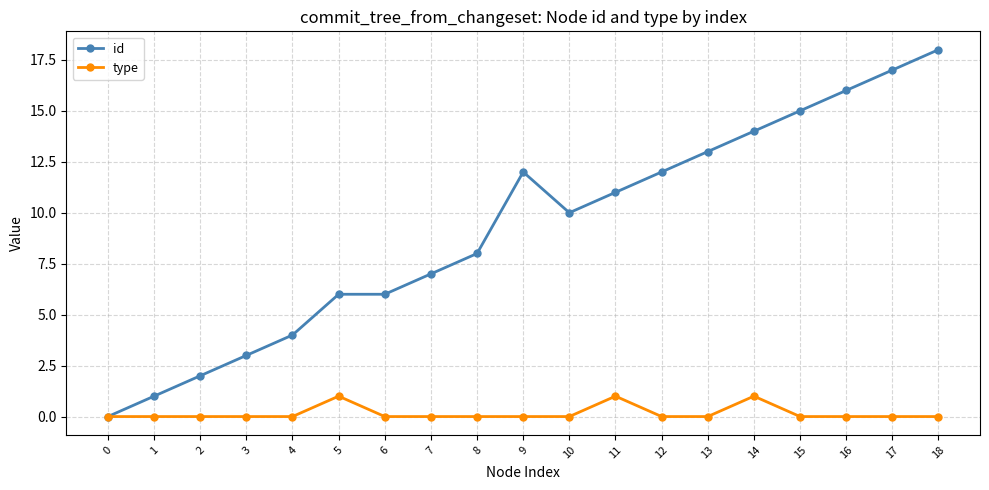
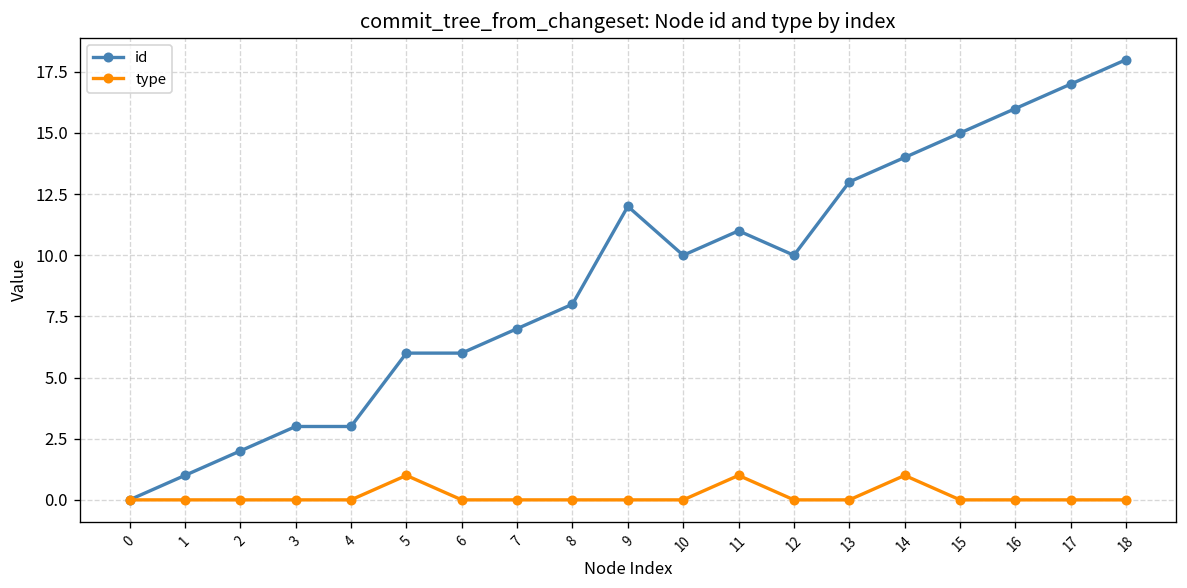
  {
    "id": {
      "1": 1,
      "2": 2,
      "3": 3,
-     "4": 4,
+     "4": 3,
      "5": 6,
      "6": 6,
      "7": 7,
      "8": 8,
      "9": 12,
      "10": 10,
      "11": 11,
-     "12": 12,
+     "12": 10,
      "13": 13,
      "14": 14,
      "15": 15,
      "16": 16,
      "17": 17,
      "18": 18
    },
    "type": {
      "1": 0,
      "2": 0,
      "3": 0,
      "4": 0,
      "5": 1,
      "6": 0,
      "7": 0,
      "8": 0,
      "9": 0,
      "10": 0,
      "11": 1,
      "12": 0,
      "13": 0,
      "14": 1,
      "15": 0,
      "16": 0,
      "17": 0,
      "18": 0
    }
  }
